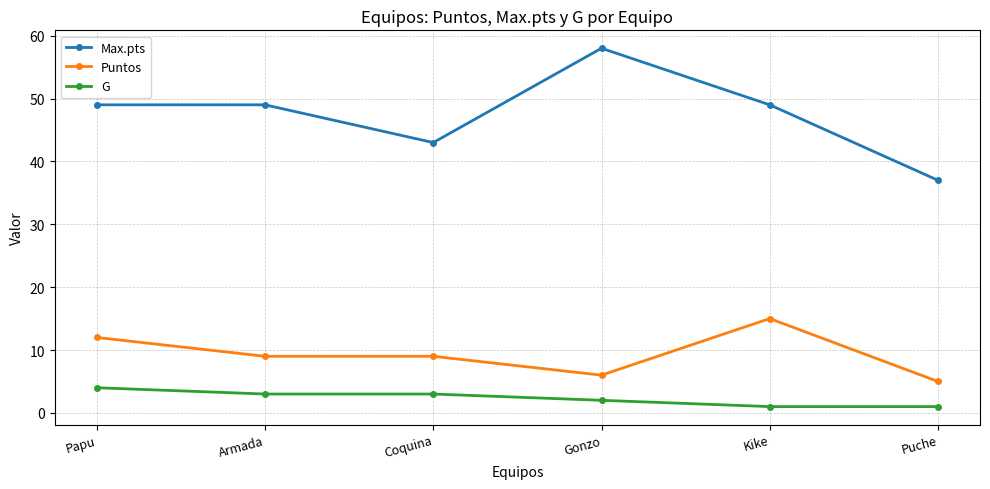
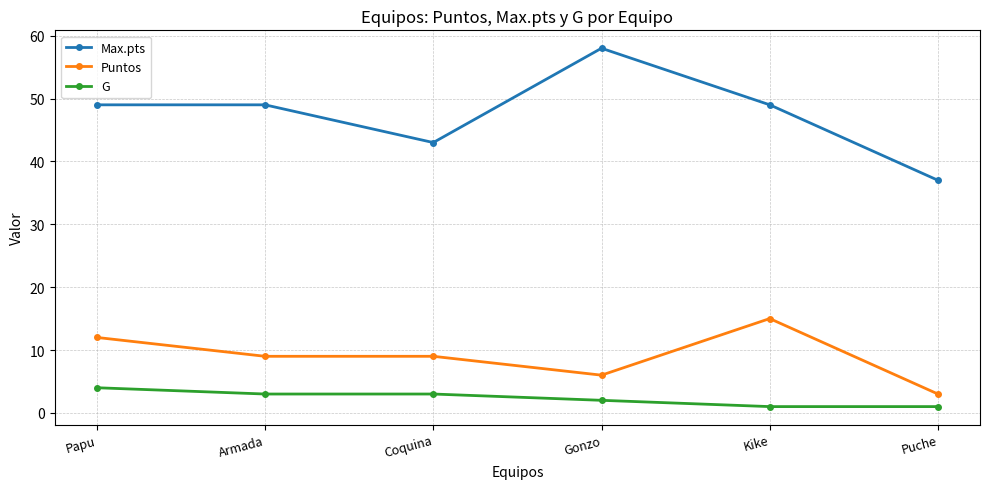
  {
    "Max.pts": {
      "Papu": 49,
      "Armada": 49,
      "Coquina": 43,
      "Gonzo": 58,
      "Kike": 49,
      "Puche": 37
    },
    "Puntos": {
      "Papu": 12,
      "Armada": 9,
      "Coquina": 9,
      "Gonzo": 6,
      "Kike": 15,
-     "Puche": 5
+     "Puche": 3
    },
    "G": {
      "Papu": 4,
      "Armada": 3,
      "Coquina": 3,
      "Gonzo": 2,
      "Kike": 1,
      "Puche": 1
    }
  }
